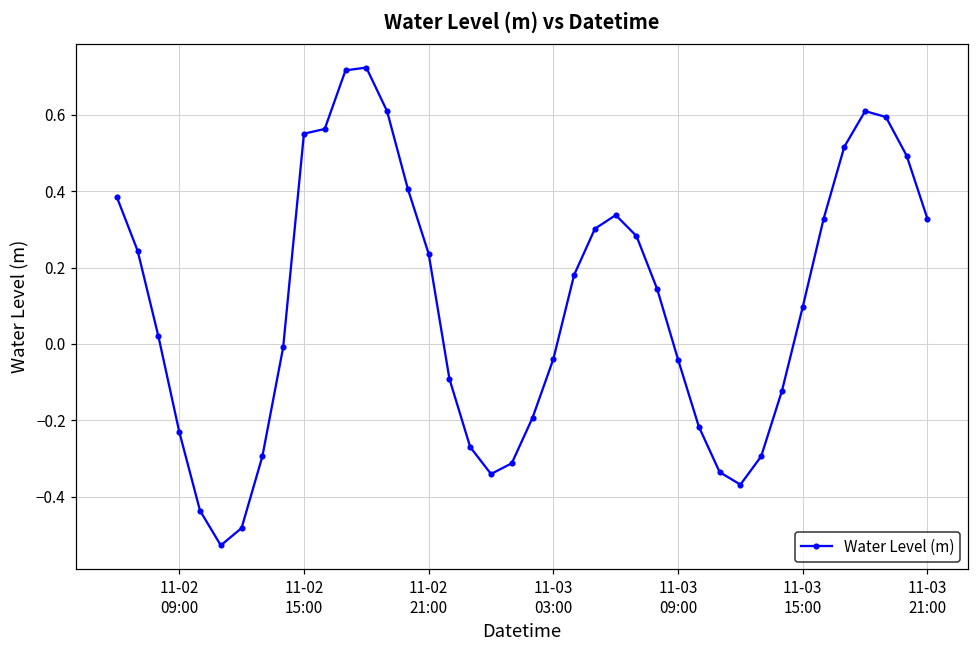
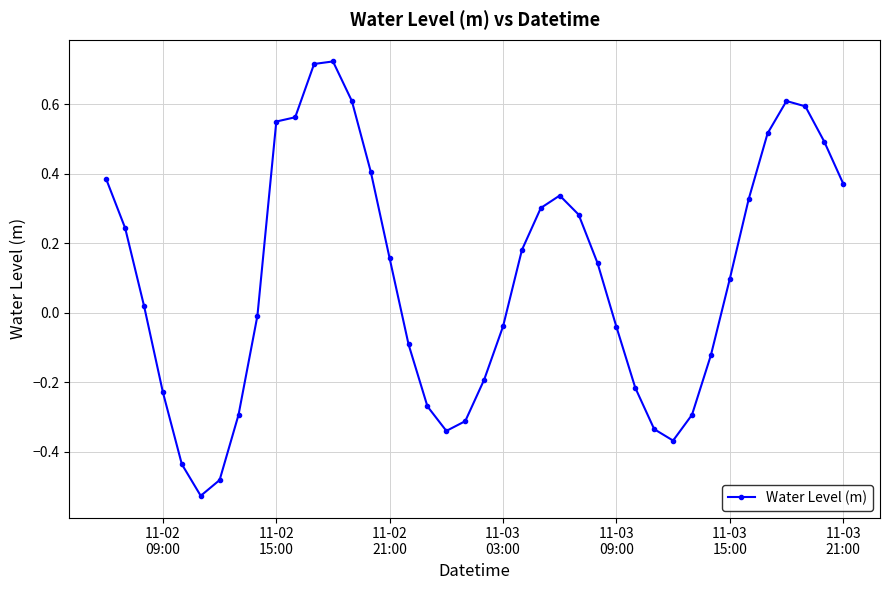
  {
    "11-02 09:00": -0.23,
    "11-02 15:00": 0.55,
-   "11-02 21:00": 0.24,
+   "11-02 21:00": 0.16,
    "11-03 03:00": -0.04,
    "11-03 09:00": -0.04,
    "11-03 15:00": 0.10,
-   "11-03 21:00": 0.33
+   "11-03 21:00": 0.37
  }
